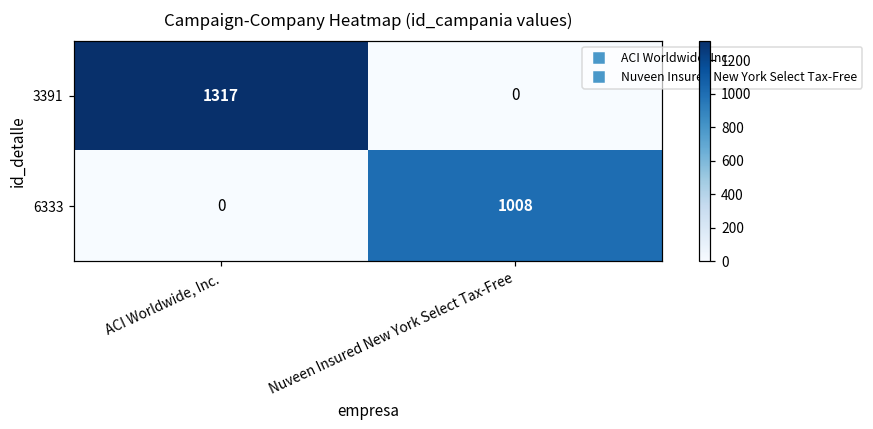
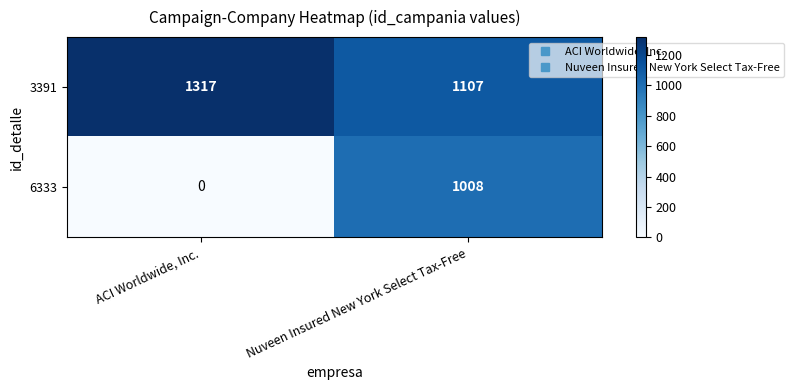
  {
    "3391": {
      "ACI Worldwide, Inc.": 1317,
-     "Nuveen Insured New York Select Tax-Free": 0
+     "Nuveen Insured New York Select Tax-Free": 1107
    },
    "6333": {
      "ACI Worldwide, Inc.": 0,
      "Nuveen Insured New York Select Tax-Free": 1008
    }
  }
